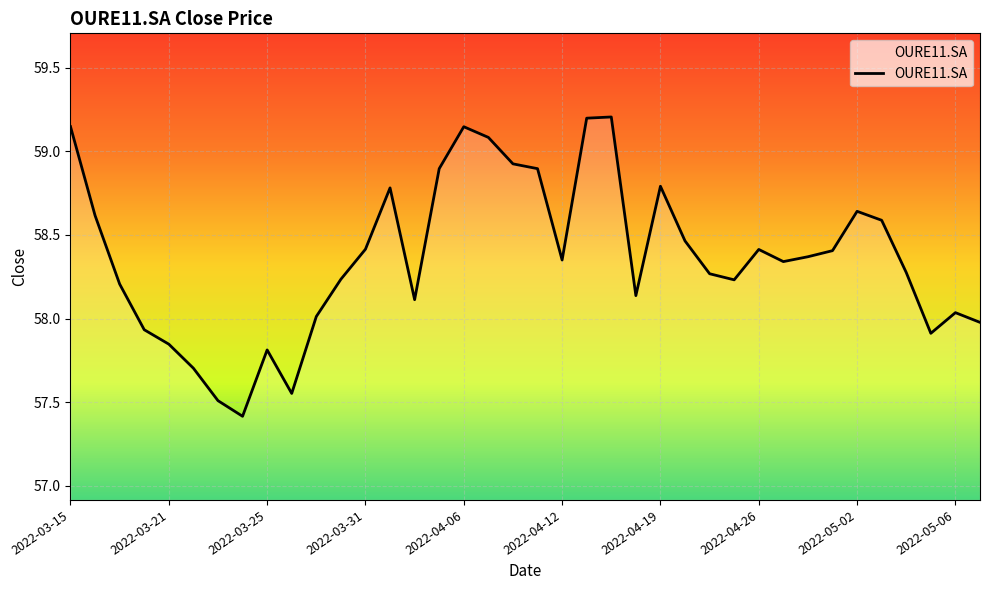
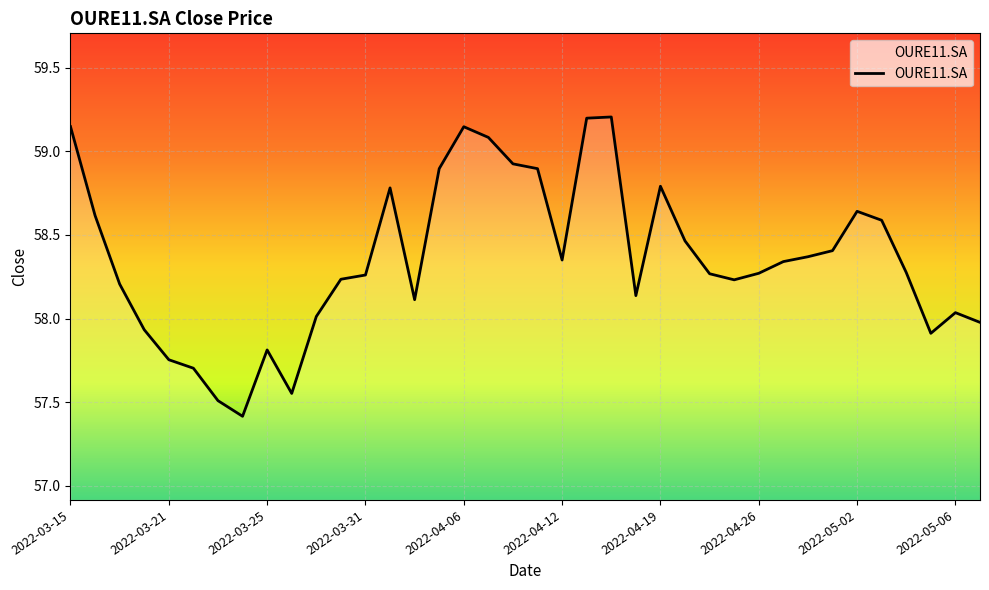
  {
    "2022-03-15": 59.15,
-   "2022-03-21": 57.85,
+   "2022-03-21": 57.75,
    "2022-03-25": 57.81,
-   "2022-03-31": 58.42,
+   "2022-03-31": 58.26,
    "2022-04-06": 59.15,
    "2022-04-12": 58.35,
    "2022-04-19": 58.79,
-   "2022-04-26": 58.41,
+   "2022-04-26": 58.27,
    "2022-05-02": 58.64,
    "2022-05-06": 58.04
  }
